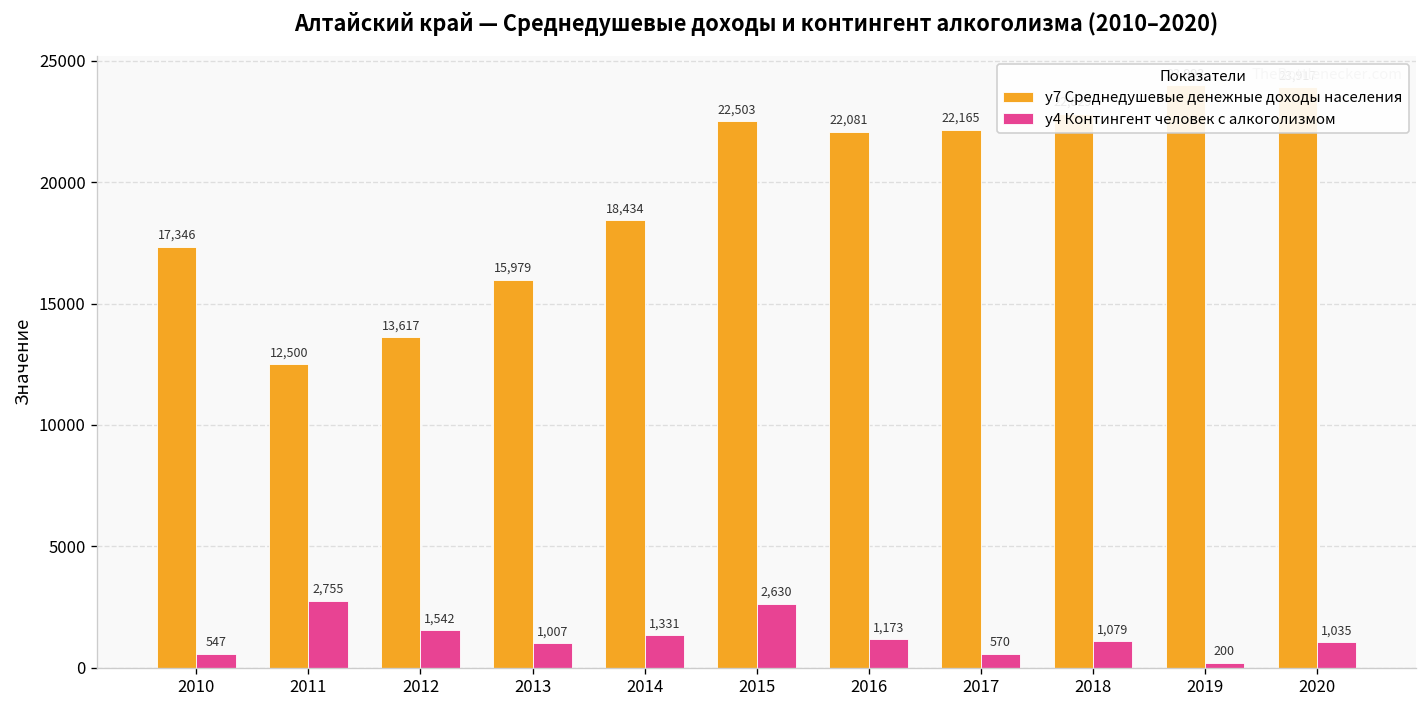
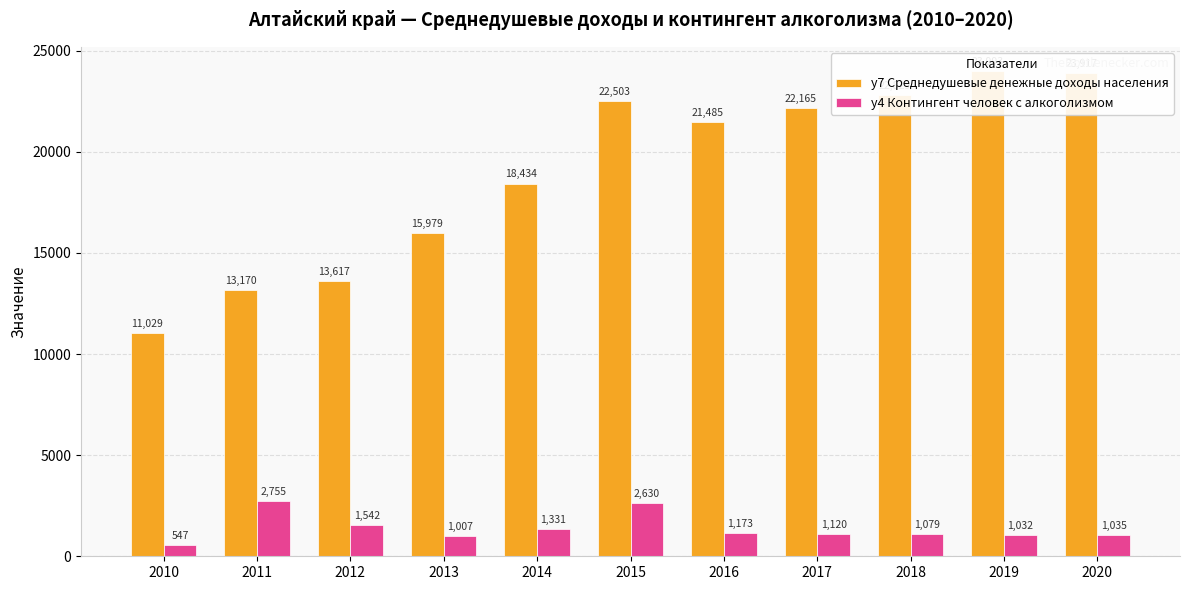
  {
    "y7 Среднедушевые денежные доходы населения": {
-     "2010": "17,346",
-     "2011": "12,500",
+     "2010": "11,029",
+     "2011": "13,170",
      "2012": "13,617",
      "2013": "15,979",
      "2014": "18,434",
      "2015": "22,503",
-     "2016": "22,081",
+     "2016": "21,485",
      "2017": "22,165"
    },
    "y4 Контингент человек с алкоголизмом": {
      "2010": "547",
      "2011": "2,755",
      "2012": "1,542",
      "2013": "1,007",
      "2014": "1,331",
      "2015": "2,630",
      "2016": "1,173",
-     "2017": "570",
+     "2017": "1,120",
      "2018": "1,079",
-     "2019": "200",
+     "2019": "1,032",
      "2020": "1,035"
    }
  }
